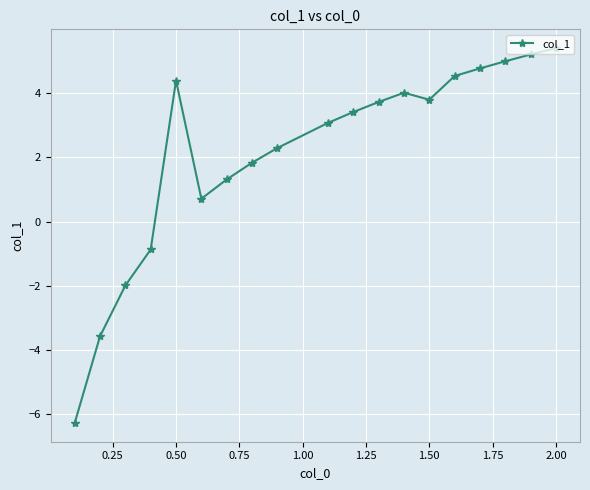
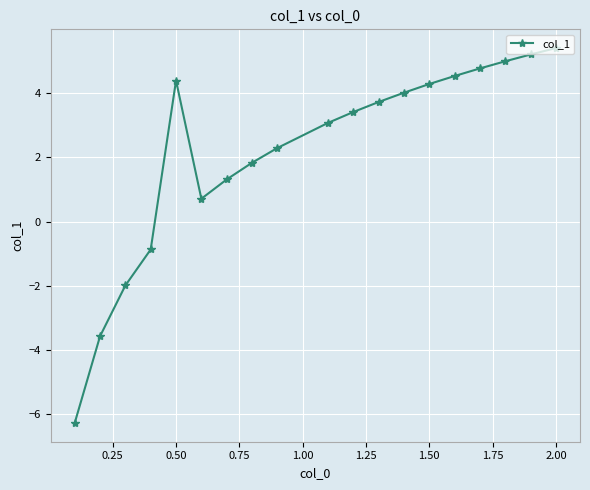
  {
    "0.50": 4.4,
-   "1.50": 3.8
+   "1.50": 4.3
  }
